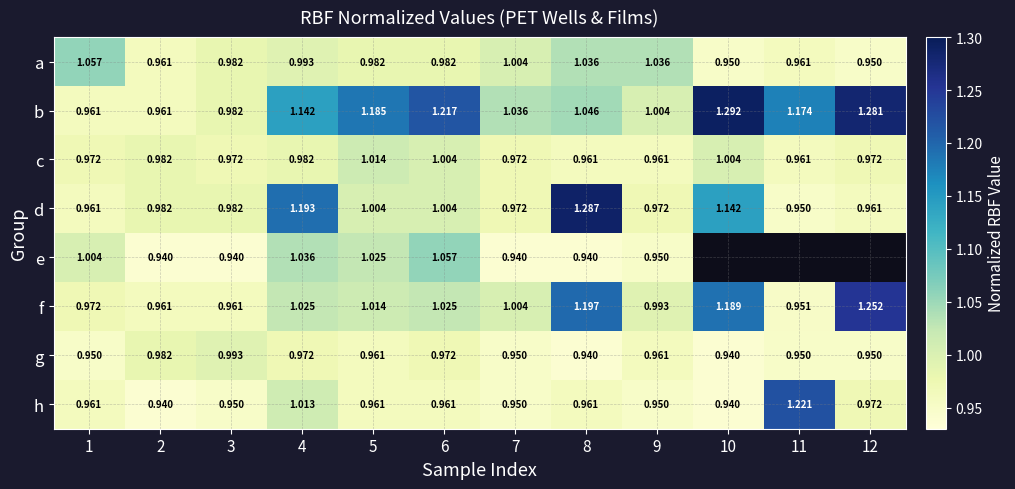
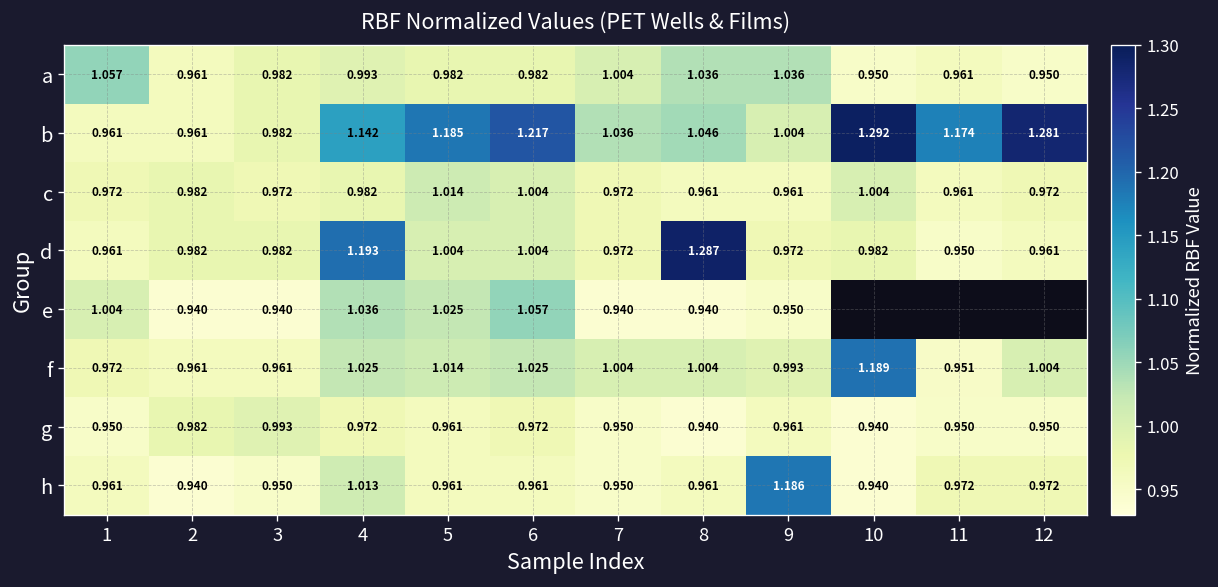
  {
    "a": {
      "1": 1.057,
      "2": 0.961,
      "3": 0.982,
      "4": 0.993,
      "5": 0.982,
      "6": 0.982,
      "7": 1.004,
      "8": 1.036,
      "9": 1.036,
      "10": 0.950,
      "11": 0.961,
      "12": 0.950
    },
    "b": {
      "1": 0.961,
      "2": 0.961,
      "3": 0.982,
      "4": 1.142,
      "5": 1.185,
      "6": 1.217,
      "7": 1.036,
      "8": 1.046,
      "9": 1.004,
      "10": 1.292,
      "11": 1.174,
      "12": 1.281
    },
    "c": {
      "1": 0.972,
      "2": 0.982,
      "3": 0.972,
      "4": 0.982,
      "5": 1.014,
      "6": 1.004,
      "7": 0.972,
      "8": 0.961,
      "9": 0.961,
      "10": 1.004,
      "11": 0.961,
      "12": 0.972
    },
    "d": {
      "1": 0.961,
      "2": 0.982,
      "3": 0.982,
      "4": 1.193,
      "5": 1.004,
      "6": 1.004,
      "7": 0.972,
      "8": 1.287,
      "9": 0.972,
-     "10": 1.142,
+     "10": 0.982,
      "11": 0.950,
      "12": 0.961
    },
    "e": {
      "1": 1.004,
      "2": 0.940,
      "3": 0.940,
      "4": 1.036,
      "5": 1.025,
      "6": 1.057,
      "7": 0.940,
      "8": 0.940,
      "9": 0.950
    },
    "f": {
      "1": 0.972,
      "2": 0.961,
      "3": 0.961,
      "4": 1.025,
      "5": 1.014,
      "6": 1.025,
      "7": 1.004,
-     "8": 1.197,
+     "8": 1.004,
      "9": 0.993,
      "10": 1.189,
      "11": 0.951,
-     "12": 1.252
+     "12": 1.004
    },
    "g": {
      "1": 0.950,
      "2": 0.982,
      "3": 0.993,
      "4": 0.972,
      "5": 0.961,
      "6": 0.972,
      "7": 0.950,
      "8": 0.940,
      "9": 0.961,
      "10": 0.940,
      "11": 0.950,
      "12": 0.950
    },
    "h": {
      "1": 0.961,
      "2": 0.940,
      "3": 0.950,
      "4": 1.013,
      "5": 0.961,
      "6": 0.961,
      "7": 0.950,
      "8": 0.961,
-     "9": 0.950,
+     "9": 1.186,
      "10": 0.940,
-     "11": 1.221,
+     "11": 0.972,
      "12": 0.972
    }
  }
